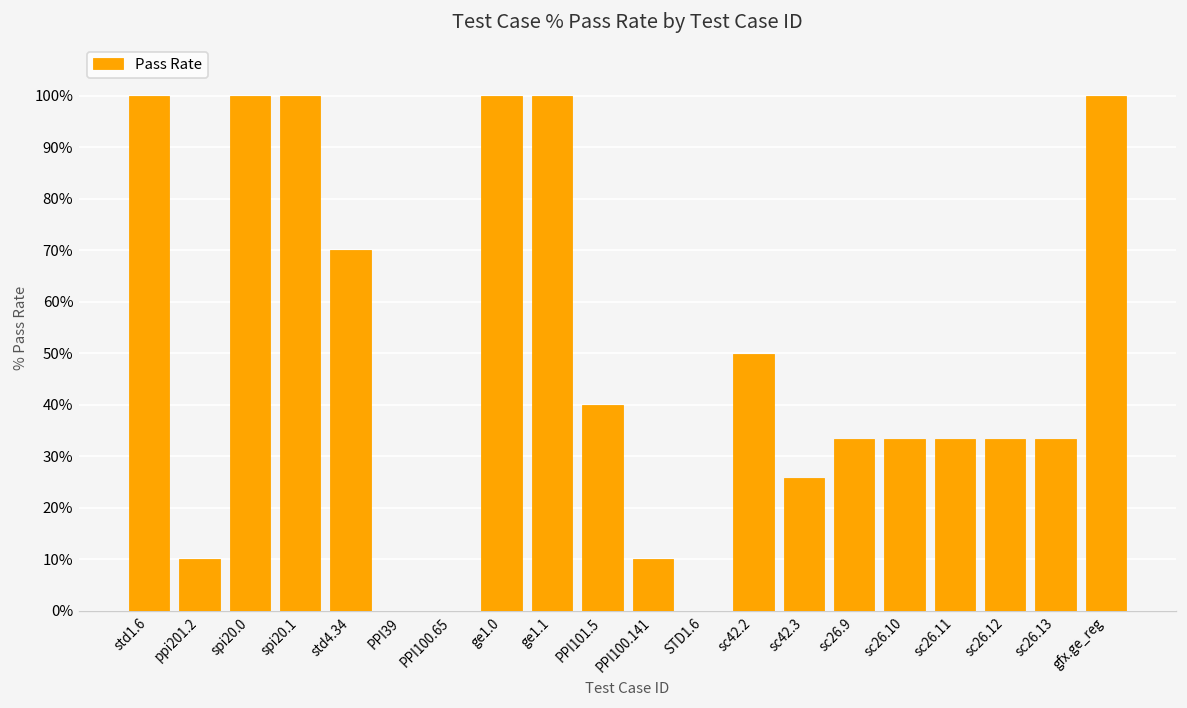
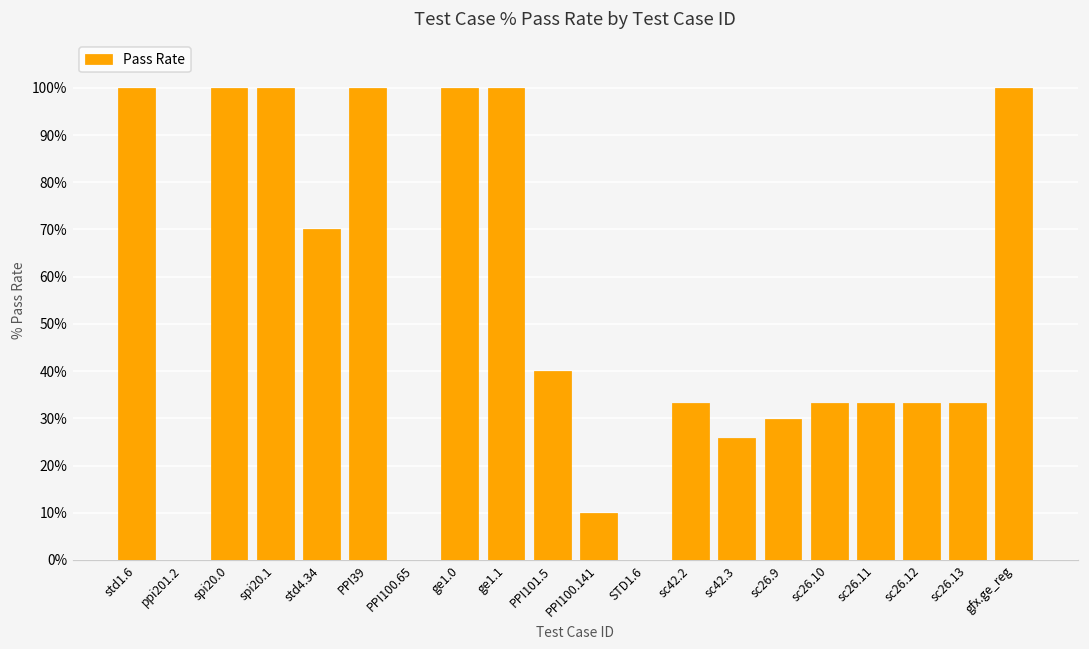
  {
    "std1.6": "100%",
-   "ppi201.2": "10%",
+   "ppi201.2": "0%",
    "spi20.0": "100%",
    "spi20.1": "100%",
    "std4.34": "70%",
-   "PPI39": "0%",
+   "PPI39": "100%",
    "PPI100.65": "0%",
    "ge1.0": "100%",
    "ge1.1": "100%",
    "PPI101.5": "40%",
    "PPI100.141": "10%",
    "STD1.6": "0%",
-   "sc42.2": "50%",
+   "sc42.2": "33%",
    "sc42.3": "26%",
-   "sc26.9": "33%",
+   "sc26.9": "30%",
    "sc26.10": "33%",
    "sc26.11": "33%",
    "sc26.12": "33%",
    "sc26.13": "33%",
    "gfx.ge_reg": "100%"
  }
